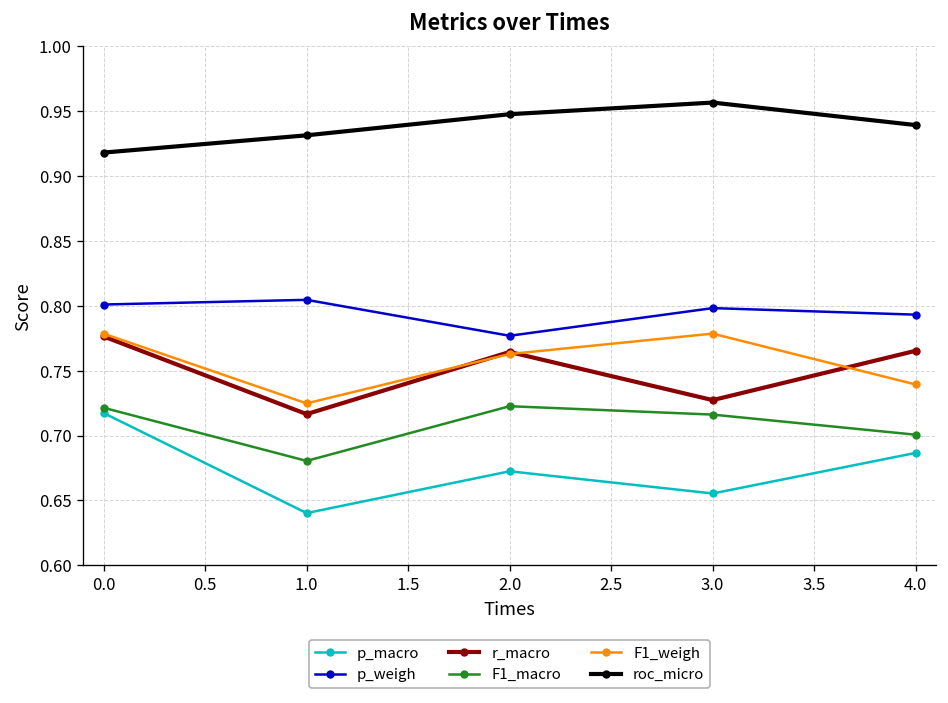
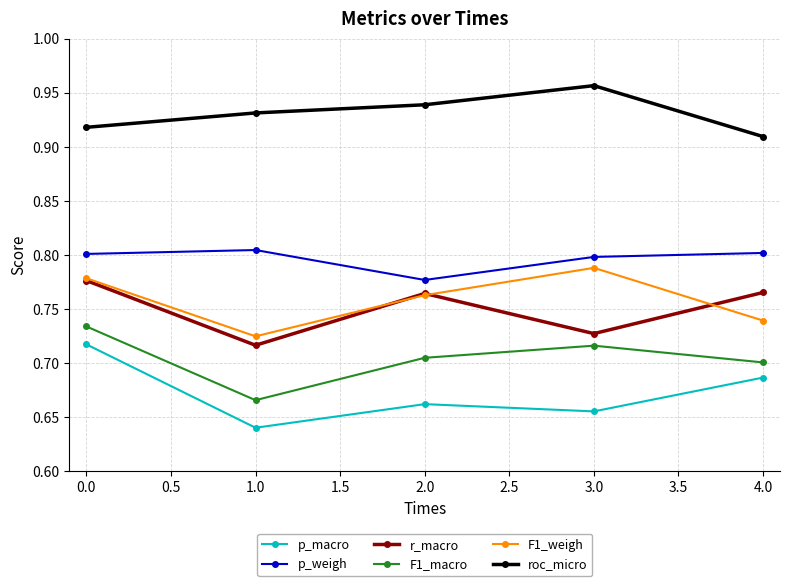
  {
    "p_macro": {
      "0.0": 0.717,
      "1.0": 0.640,
-     "2.0": 0.672,
+     "2.0": 0.662,
      "3.0": 0.655,
      "4.0": 0.687
    },
    "p_weigh": {
      "0.0": 0.801,
      "1.0": 0.805,
      "2.0": 0.777,
      "3.0": 0.798,
-     "4.0": 0.793
+     "4.0": 0.802
    },
    "r_macro": {
      "1.0": 0.717,
      "3.0": 0.727,
      "4.0": 0.765
    },
    "F1_macro": {
-     "0.0": 0.721,
-     "1.0": 0.680,
-     "2.0": 0.723,
+     "0.0": 0.734,
+     "1.0": 0.666,
+     "2.0": 0.705,
      "3.0": 0.716,
      "4.0": 0.701
    },
    "F1_weigh": {
      "1.0": 0.725,
-     "3.0": 0.779,
+     "3.0": 0.788,
      "4.0": 0.739
    },
    "roc_micro": {
      "0.0": 0.918,
      "1.0": 0.931,
-     "2.0": 0.948,
+     "2.0": 0.939,
      "3.0": 0.957,
-     "4.0": 0.939
+     "4.0": 0.909
    }
  }
